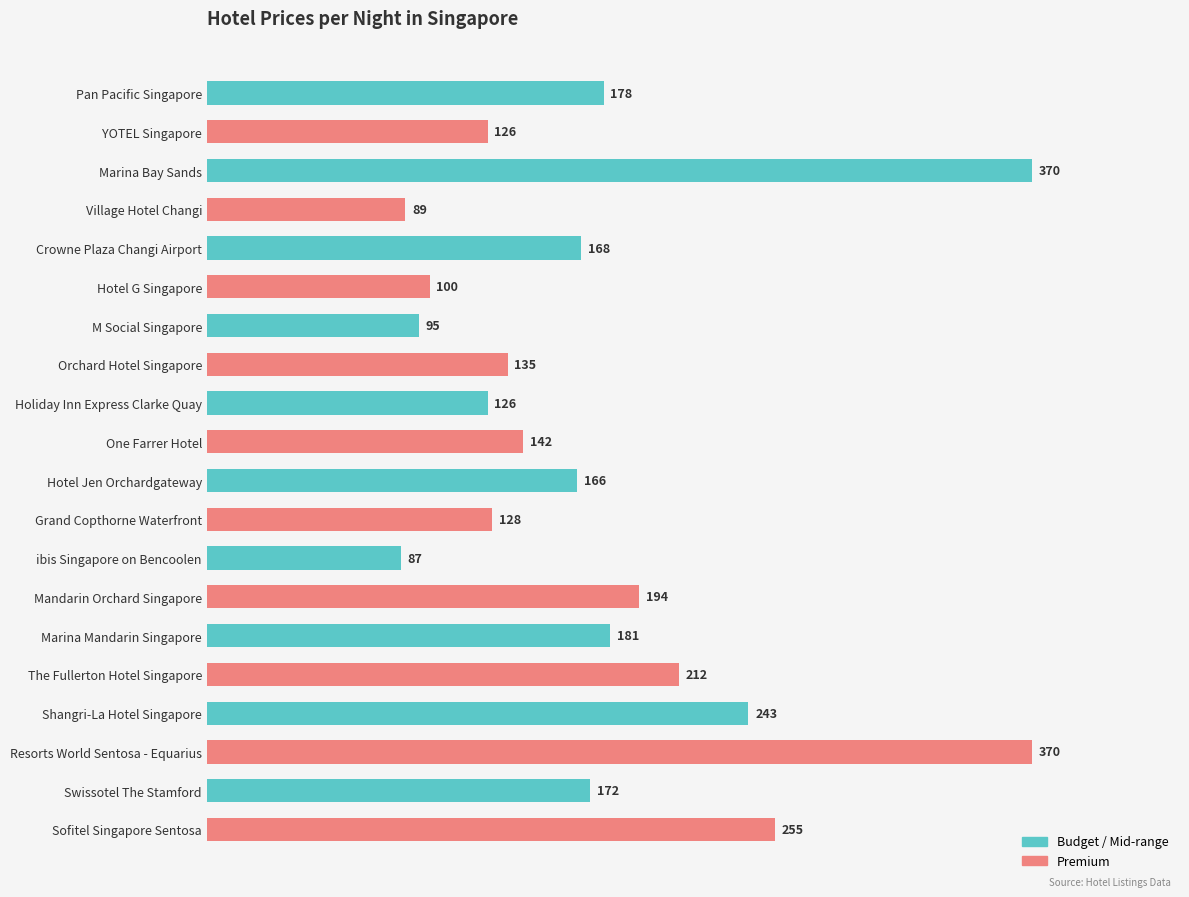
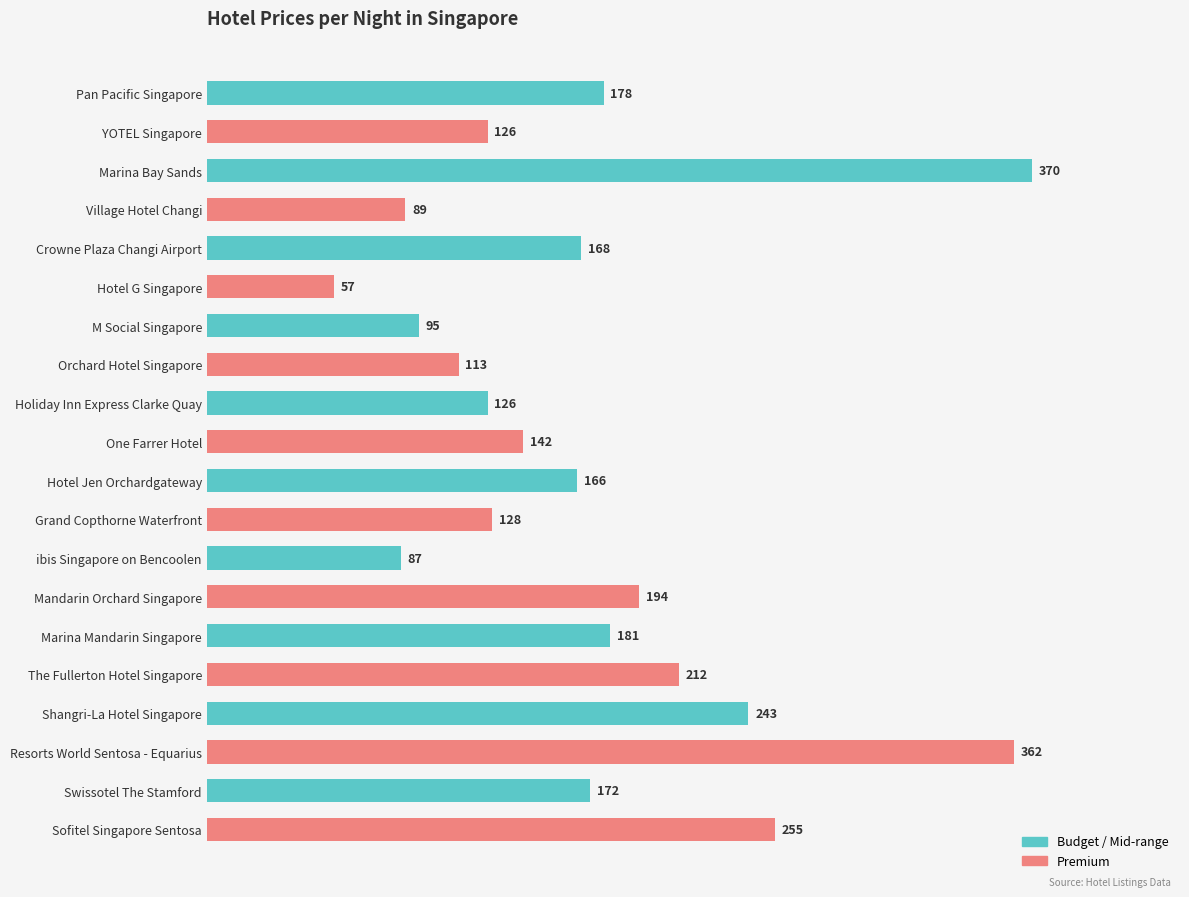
  {
    "Pan Pacific Singapore": 178,
    "YOTEL Singapore": 126,
    "Marina Bay Sands": 370,
    "Village Hotel Changi": 89,
    "Crowne Plaza Changi Airport": 168,
-   "Hotel G Singapore": 100,
+   "Hotel G Singapore": 57,
    "M Social Singapore": 95,
-   "Orchard Hotel Singapore": 135,
+   "Orchard Hotel Singapore": 113,
    "Holiday Inn Express Clarke Quay": 126,
    "One Farrer Hotel": 142,
    "Hotel Jen Orchardgateway": 166,
    "Grand Copthorne Waterfront": 128,
    "ibis Singapore on Bencoolen": 87,
    "Mandarin Orchard Singapore": 194,
    "Marina Mandarin Singapore": 181,
    "The Fullerton Hotel Singapore": 212,
    "Shangri-La Hotel Singapore": 243,
-   "Resorts World Sentosa - Equarius": 370,
+   "Resorts World Sentosa - Equarius": 362,
    "Swissotel The Stamford": 172,
    "Sofitel Singapore Sentosa": 255
  }
